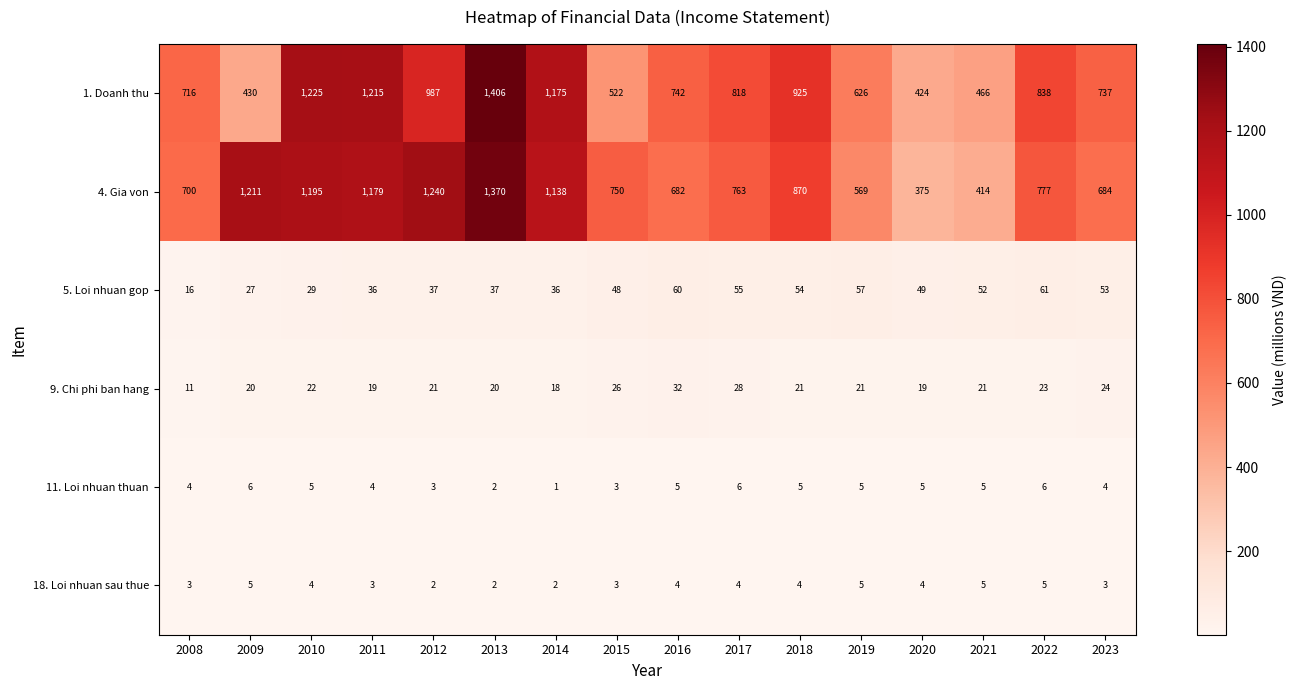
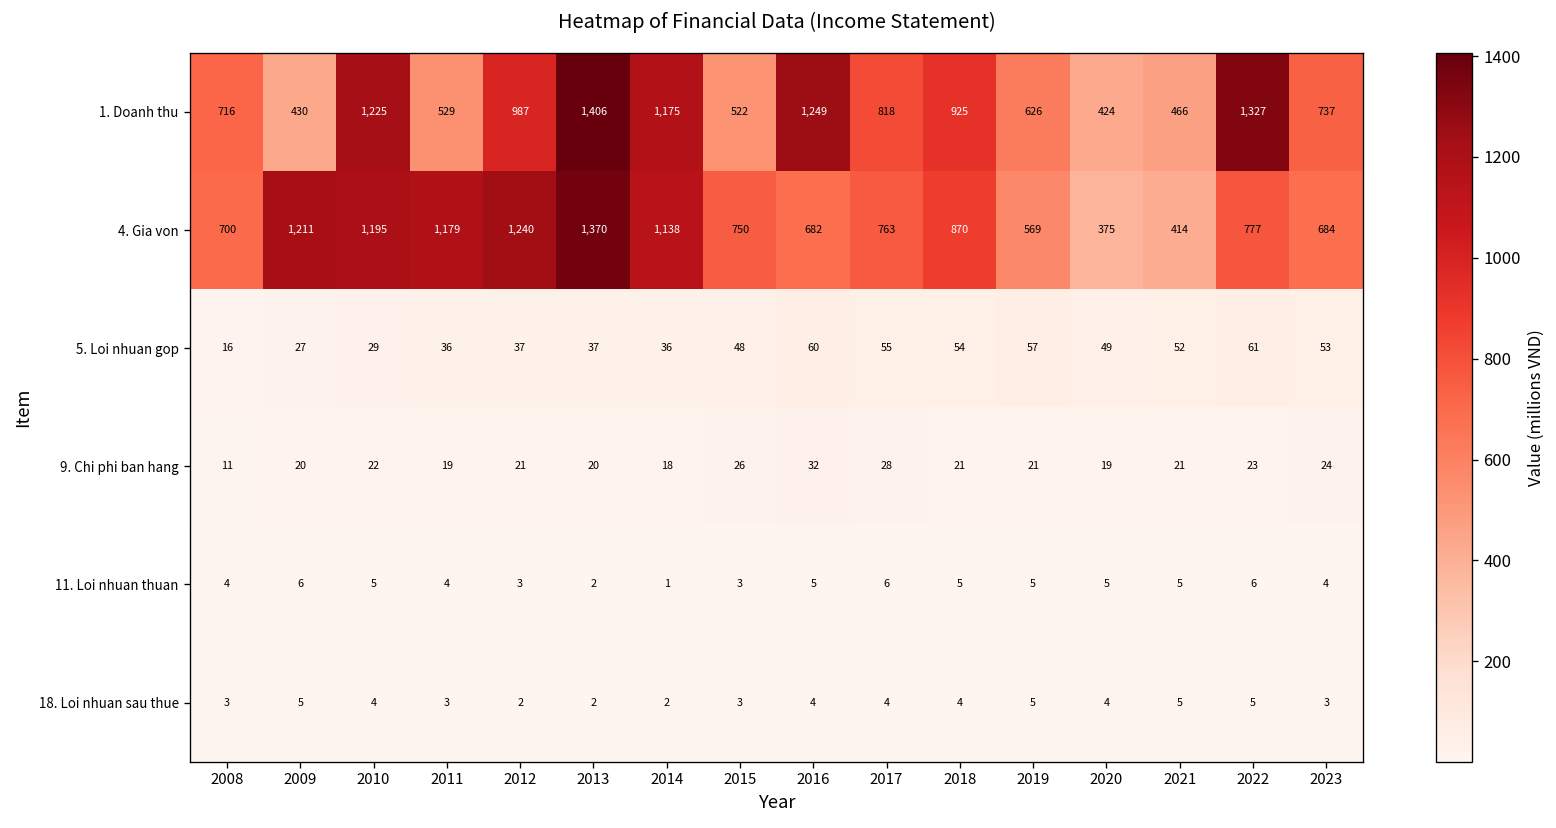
  {
    "1. Doanh thu": {
      "2008": "716",
      "2009": "430",
      "2010": "1,225",
-     "2011": "1,215",
+     "2011": "529",
      "2012": "987",
      "2013": "1,406",
      "2014": "1,175",
      "2015": "522",
-     "2016": "742",
+     "2016": "1,249",
      "2017": "818",
      "2018": "925",
      "2019": "626",
      "2020": "424",
      "2021": "466",
-     "2022": "838",
+     "2022": "1,327",
      "2023": "737"
    },
    "4. Gia von": {
      "2008": "700",
      "2009": "1,211",
      "2010": "1,195",
      "2011": "1,179",
      "2012": "1,240",
      "2013": "1,370",
      "2014": "1,138",
      "2015": "750",
      "2016": "682",
      "2017": "763",
      "2018": "870",
      "2019": "569",
      "2020": "375",
      "2021": "414",
      "2022": "777",
      "2023": "684"
    },
    "5. Loi nhuan gop": {
      "2008": "16",
      "2009": "27",
      "2010": "29",
      "2011": "36",
      "2012": "37",
      "2013": "37",
      "2014": "36",
      "2015": "48",
      "2016": "60",
      "2017": "55",
      "2018": "54",
      "2019": "57",
      "2020": "49",
      "2021": "52",
      "2022": "61",
      "2023": "53"
    },
    "9. Chi phi ban hang": {
      "2008": "11",
      "2009": "20",
      "2010": "22",
      "2011": "19",
      "2012": "21",
      "2013": "20",
      "2014": "18",
      "2015": "26",
      "2016": "32",
      "2017": "28",
      "2018": "21",
      "2019": "21",
      "2020": "19",
      "2021": "21",
      "2022": "23",
      "2023": "24"
    },
    "11. Loi nhuan thuan": {
      "2008": "4",
      "2009": "6",
      "2010": "5",
      "2011": "4",
      "2012": "3",
      "2013": "2",
      "2014": "1",
      "2015": "3",
      "2016": "5",
      "2017": "6",
      "2018": "5",
      "2019": "5",
      "2020": "5",
      "2021": "5",
      "2022": "6",
      "2023": "4"
    },
    "18. Loi nhuan sau thue": {
      "2008": "3",
      "2009": "5",
      "2010": "4",
      "2011": "3",
      "2012": "2",
      "2013": "2",
      "2014": "2",
      "2015": "3",
      "2016": "4",
      "2017": "4",
      "2018": "4",
      "2019": "5",
      "2020": "4",
      "2021": "5",
      "2022": "5",
      "2023": "3"
    }
  }
